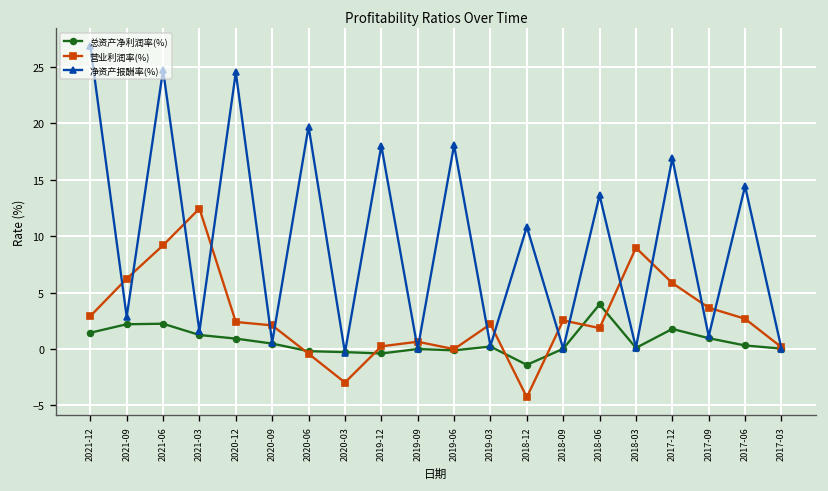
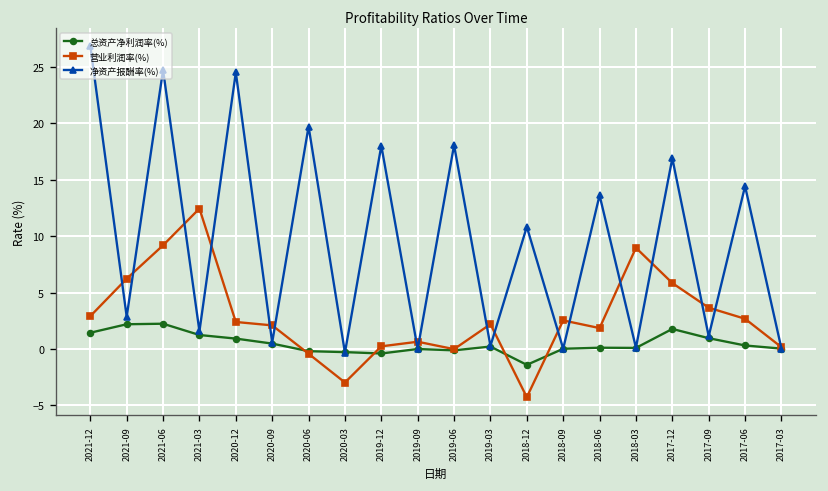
  {
    "总资产净利润率(%)": {
      "2021-12": 1,
      "2021-09": 2,
      "2021-06": 2,
      "2021-03": 1,
      "2020-12": 1,
      "2019-12": 0,
      "2018-12": -1,
-     "2018-06": 4,
+     "2018-06": 0,
      "2017-12": 2,
      "2017-06": 0
    },
    "营业利润率(%)": {
      "2021-12": 3,
      "2021-09": 6,
      "2021-06": 9,
      "2021-03": 12,
      "2020-12": 2,
      "2020-09": 2,
      "2020-03": -3,
      "2019-12": 0,
      "2019-09": 1,
      "2019-03": 2,
      "2018-12": -4,
      "2018-09": 3,
      "2018-06": 2,
      "2018-03": 9,
      "2017-12": 6,
      "2017-09": 4,
      "2017-06": 3
    },
    "净资产报酬率(%)": {
      "2021-09": 3,
      "2021-03": 2,
      "2020-12": 25,
      "2020-06": 20,
      "2019-12": 18,
      "2019-06": 18,
      "2018-12": 11,
      "2018-06": 14,
      "2017-12": 17,
      "2017-06": 14
    }
  }
